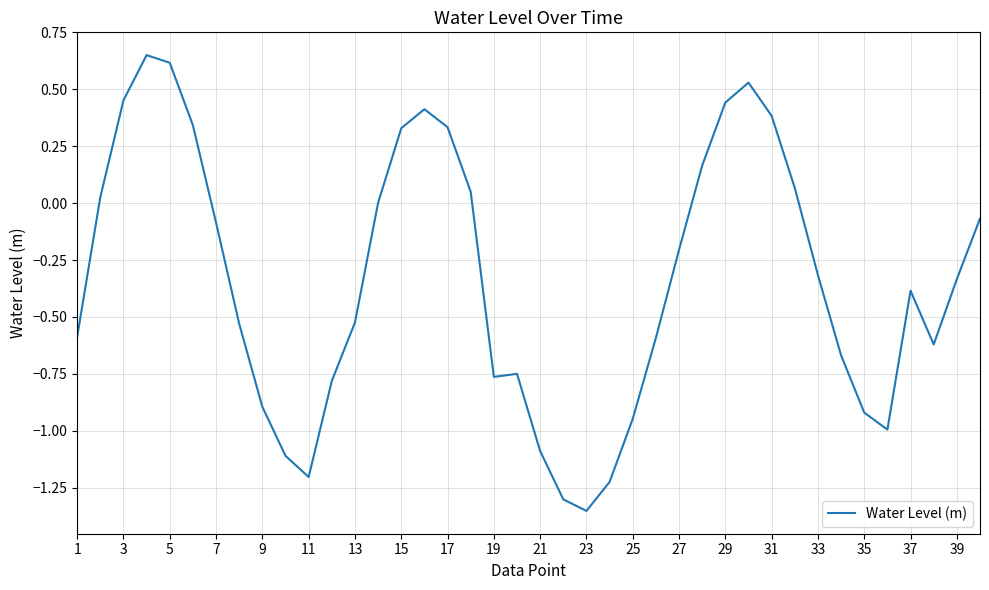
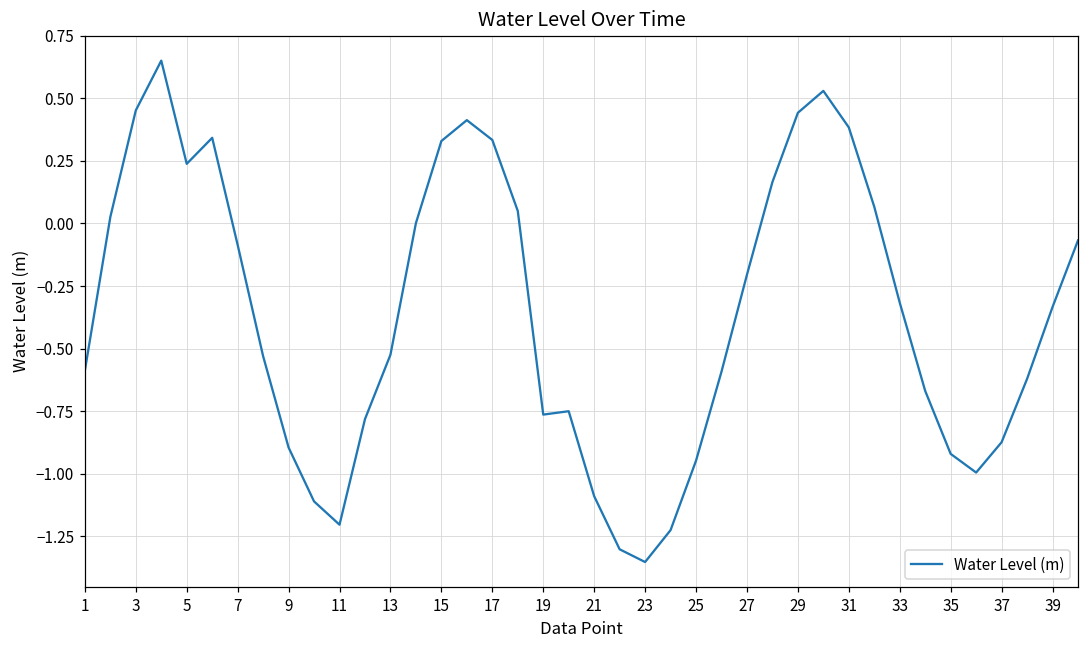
  {
    "1": -0.59,
    "3": 0.45,
-   "5": 0.62,
+   "5": 0.24,
    "7": -0.09,
    "9": -0.89,
    "11": -1.20,
    "13": -0.52,
    "15": 0.33,
    "17": 0.33,
    "19": -0.76,
    "21": -1.09,
    "23": -1.35,
    "25": -0.95,
    "27": -0.20,
    "29": 0.44,
    "31": 0.38,
    "33": -0.32,
    "35": -0.92,
-   "37": -0.38,
+   "37": -0.87,
    "39": -0.33
  }
